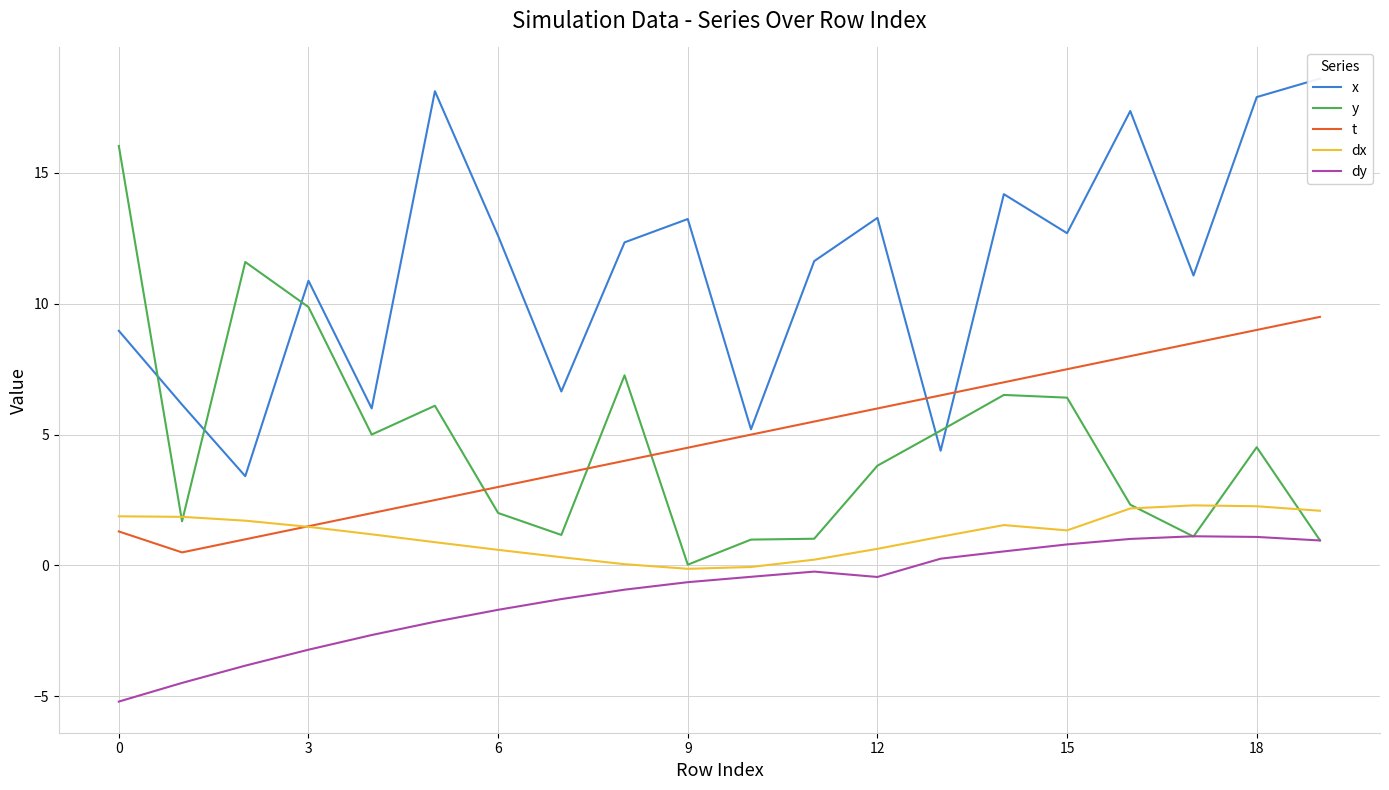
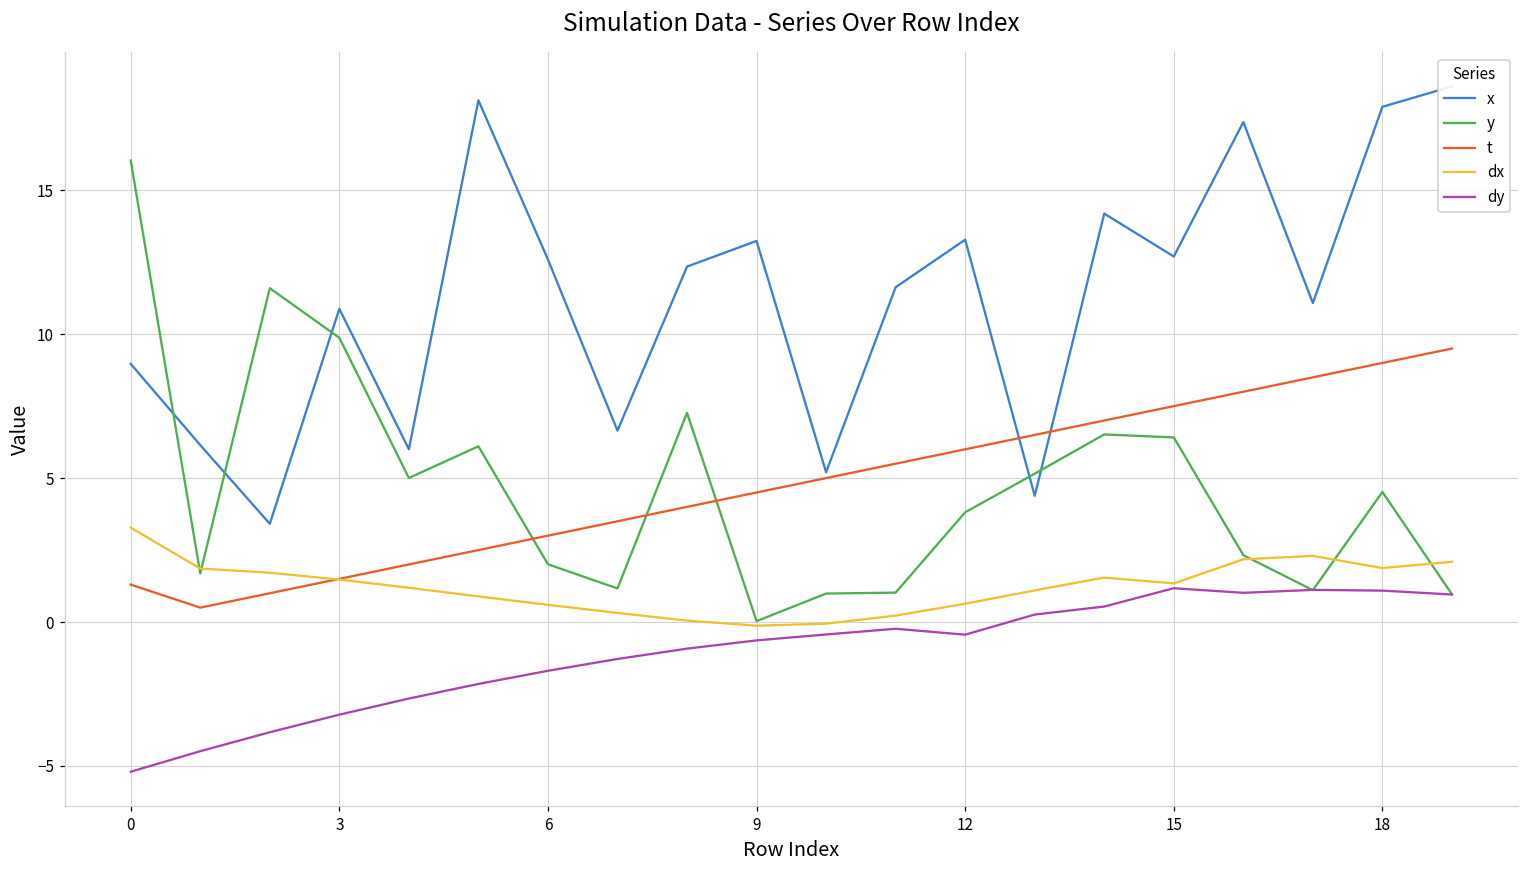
  {
    "x": {
      "0": 9.0,
      "3": 10.9,
      "6": 12.6,
      "9": 13.2,
      "12": 13.3,
      "15": 12.7,
      "18": 17.9
    },
    "y": {
      "0": 16.0,
      "3": 9.9,
      "6": 2.0,
      "9": 0.0,
      "12": 3.8,
      "15": 6.4,
      "18": 4.5
    },
    "t": {
      "0": 1.3,
      "6": 3.0,
      "9": 4.5,
      "12": 6.0,
      "15": 7.5,
      "18": 9.0
    },
    "dx": {
-     "0": 1.9,
+     "0": 3.3,
      "6": 0.6,
      "9": -0.1,
      "12": 0.6,
      "15": 1.3,
-     "18": 2.3
+     "18": 1.9
    },
    "dy": {
      "0": -5.2,
      "3": -3.2,
      "6": -1.7,
      "9": -0.6,
      "12": -0.4,
-     "15": 0.8,
+     "15": 1.2,
      "18": 1.1
    }
  }
